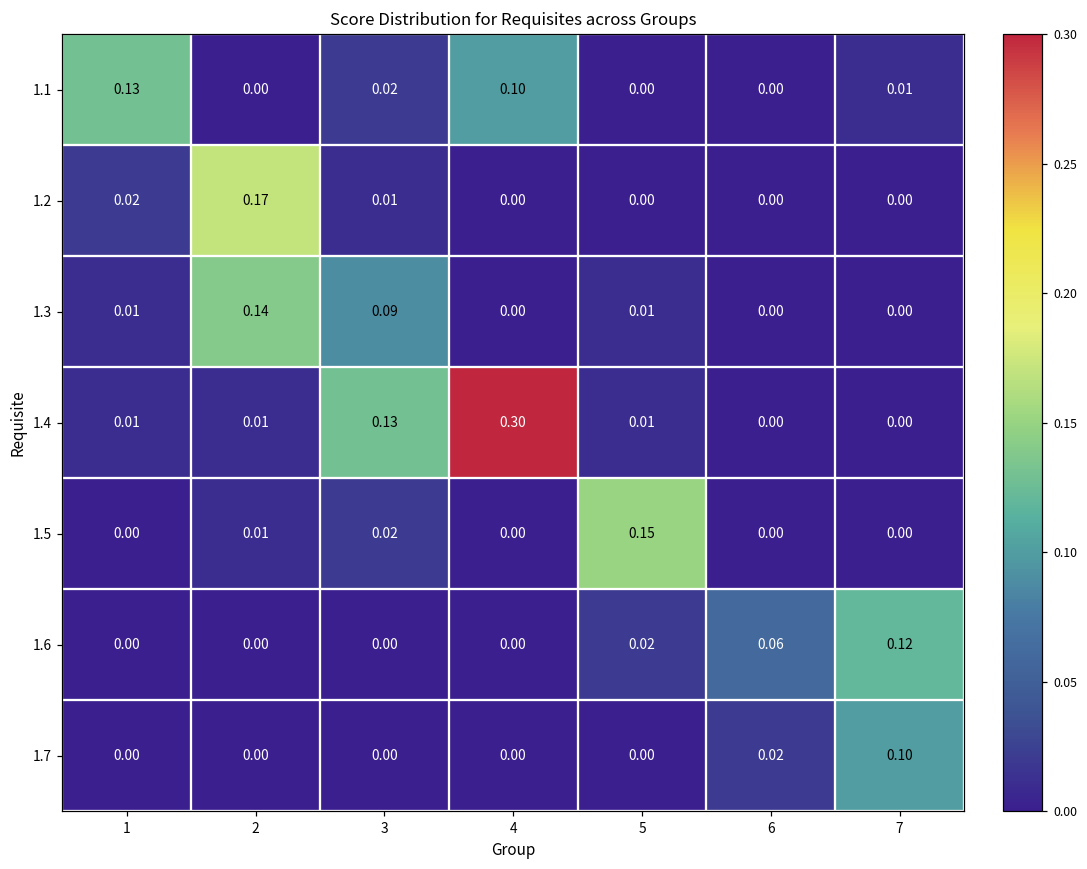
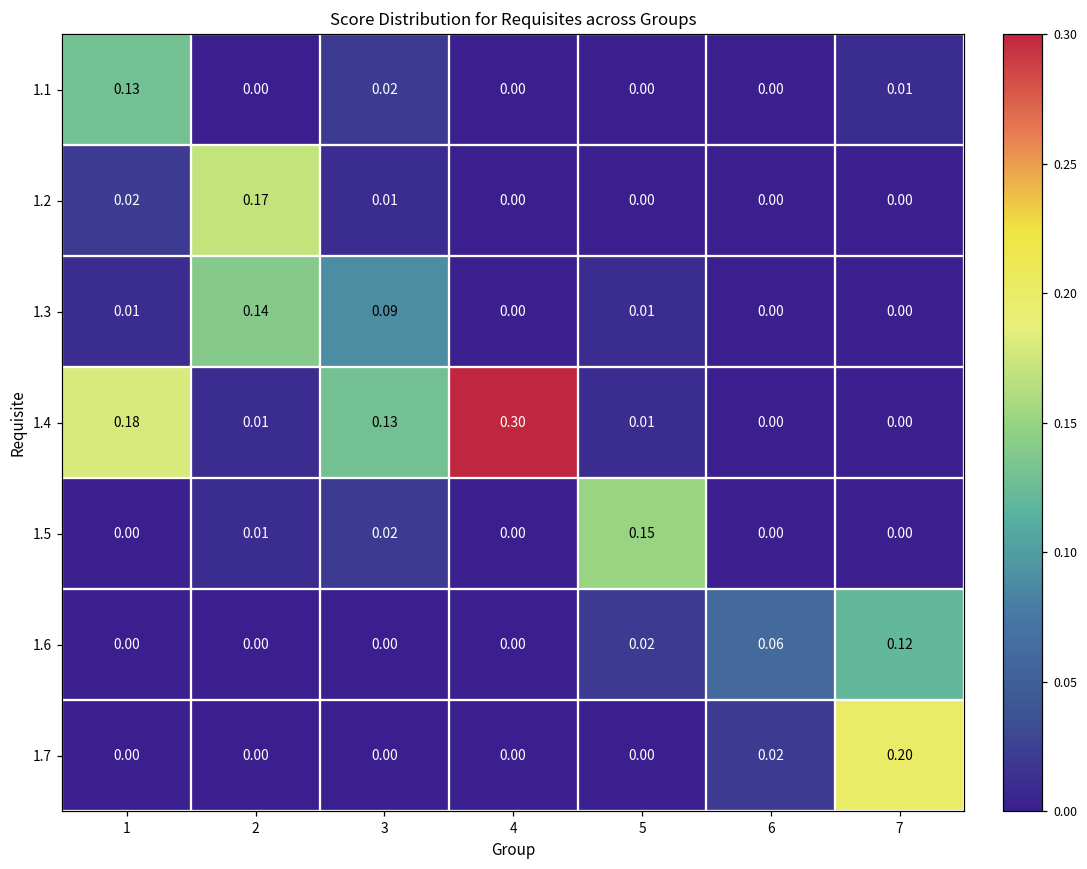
  {
    "1.1": {
      "1": 0.13,
      "2": 0.00,
      "3": 0.02,
-     "4": 0.10,
+     "4": 0.00,
      "5": 0.00,
      "6": 0.00,
      "7": 0.01
    },
    "1.2": {
      "1": 0.02,
      "2": 0.17,
      "3": 0.01,
      "4": 0.00,
      "5": 0.00,
      "6": 0.00,
      "7": 0.00
    },
    "1.3": {
      "1": 0.01,
      "2": 0.14,
      "3": 0.09,
      "4": 0.00,
      "5": 0.01,
      "6": 0.00,
      "7": 0.00
    },
    "1.4": {
-     "1": 0.01,
+     "1": 0.18,
      "2": 0.01,
      "3": 0.13,
      "4": 0.30,
      "5": 0.01,
      "6": 0.00,
      "7": 0.00
    },
    "1.5": {
      "1": 0.00,
      "2": 0.01,
      "3": 0.02,
      "4": 0.00,
      "5": 0.15,
      "6": 0.00,
      "7": 0.00
    },
    "1.6": {
      "1": 0.00,
      "2": 0.00,
      "3": 0.00,
      "4": 0.00,
      "5": 0.02,
      "6": 0.06,
      "7": 0.12
    },
    "1.7": {
      "1": 0.00,
      "2": 0.00,
      "3": 0.00,
      "4": 0.00,
      "5": 0.00,
      "6": 0.02,
-     "7": 0.10
+     "7": 0.20
    }
  }
